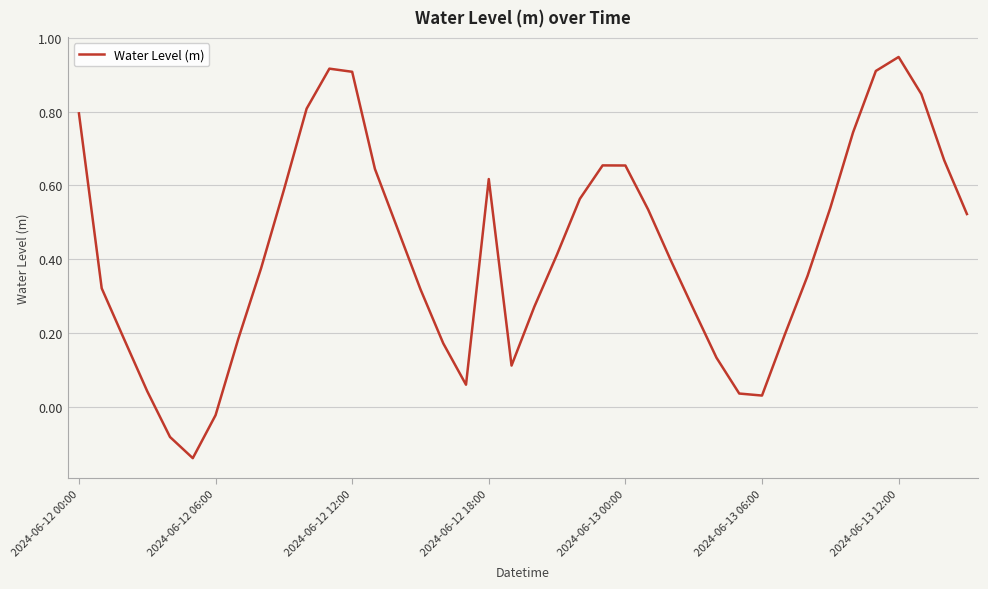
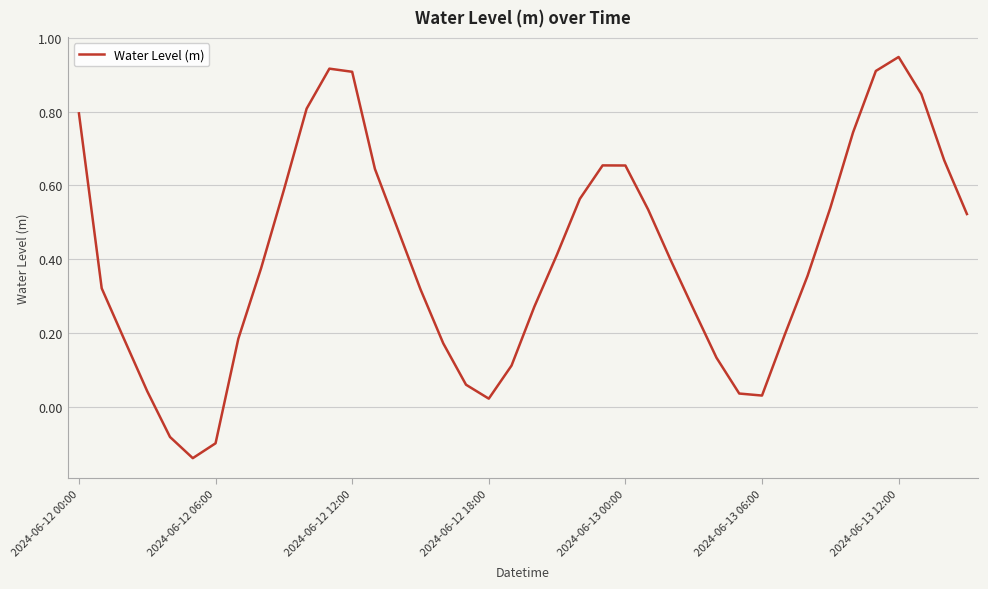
  {
    "2024-06-12 00:00": 0.79,
-   "2024-06-12 06:00": -0.02,
+   "2024-06-12 06:00": -0.10,
    "2024-06-12 12:00": 0.91,
-   "2024-06-12 18:00": 0.62,
+   "2024-06-12 18:00": 0.02,
    "2024-06-13 00:00": 0.65,
    "2024-06-13 06:00": 0.03,
    "2024-06-13 12:00": 0.95
  }
